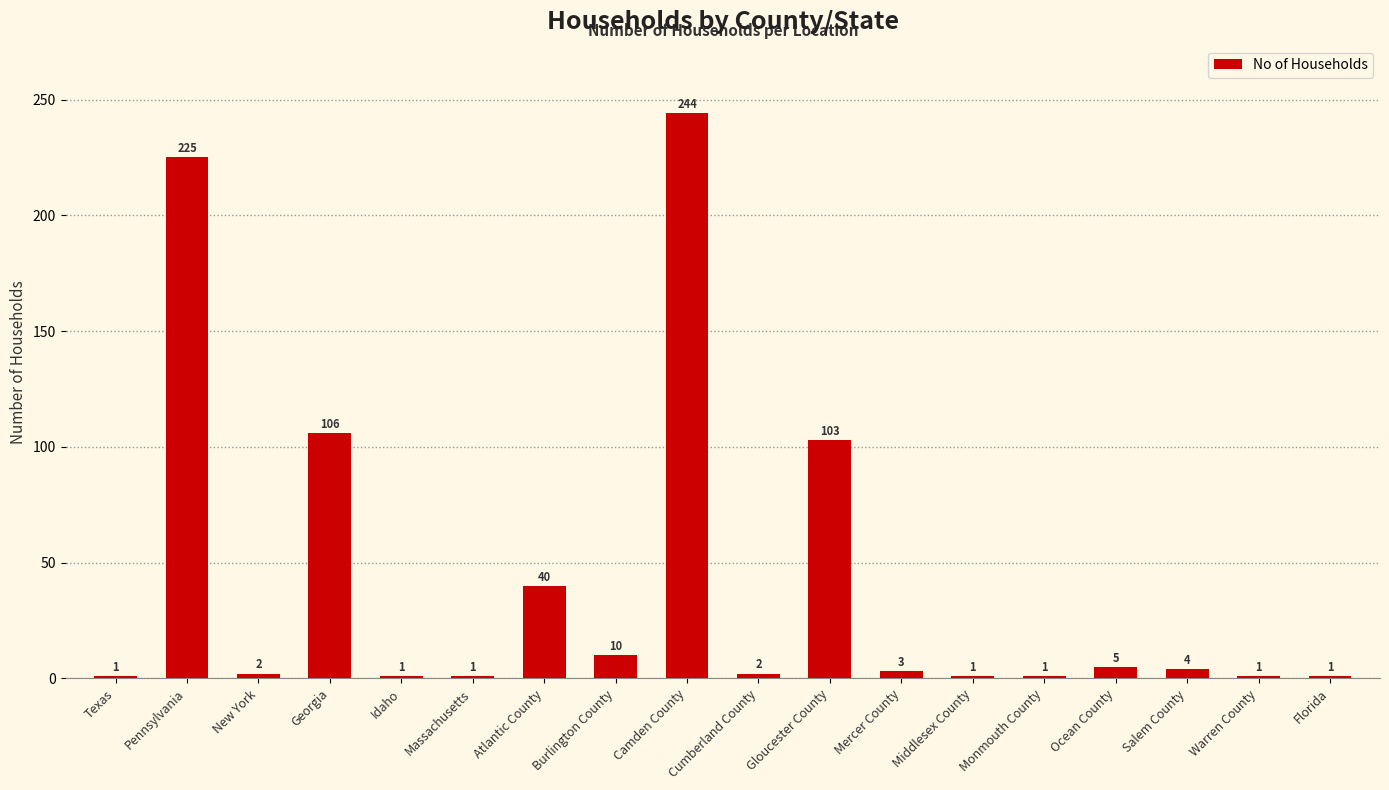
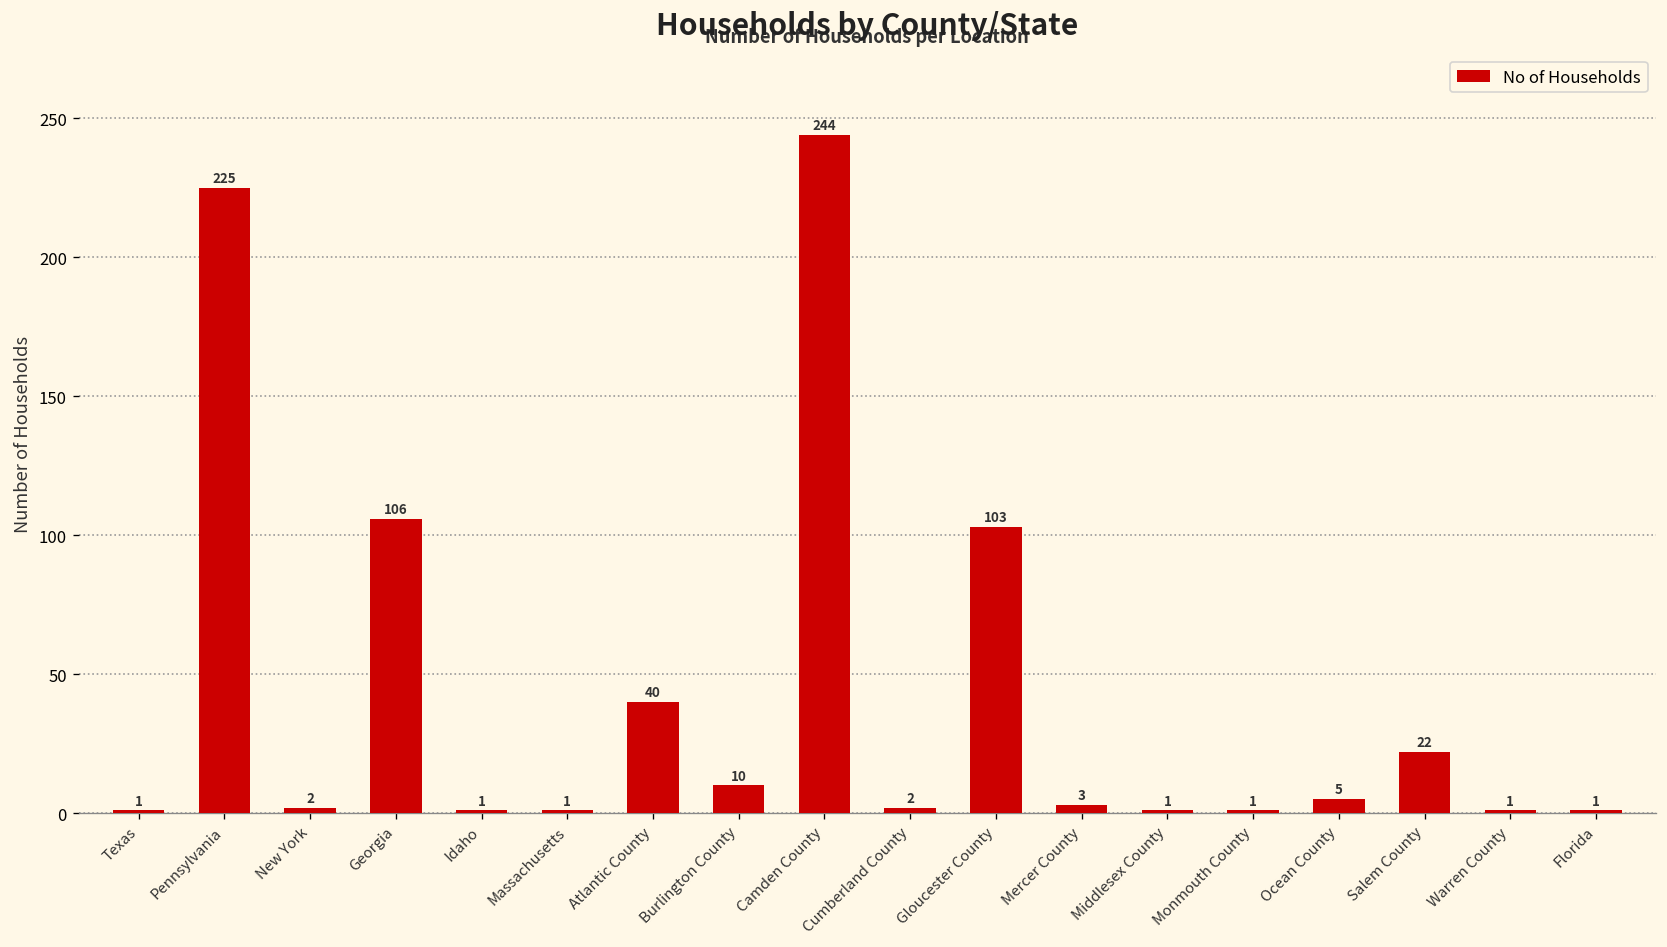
  {
    "Texas": 1,
    "Pennsylvania": 225,
    "New York": 2,
    "Georgia": 106,
    "Idaho": 1,
    "Massachusetts": 1,
    "Atlantic County": 40,
    "Burlington County": 10,
    "Camden County": 244,
    "Cumberland County": 2,
    "Gloucester County": 103,
    "Mercer County": 3,
    "Middlesex County": 1,
    "Monmouth County": 1,
    "Ocean County": 5,
-   "Salem County": 4,
+   "Salem County": 22,
    "Warren County": 1,
    "Florida": 1
  }
